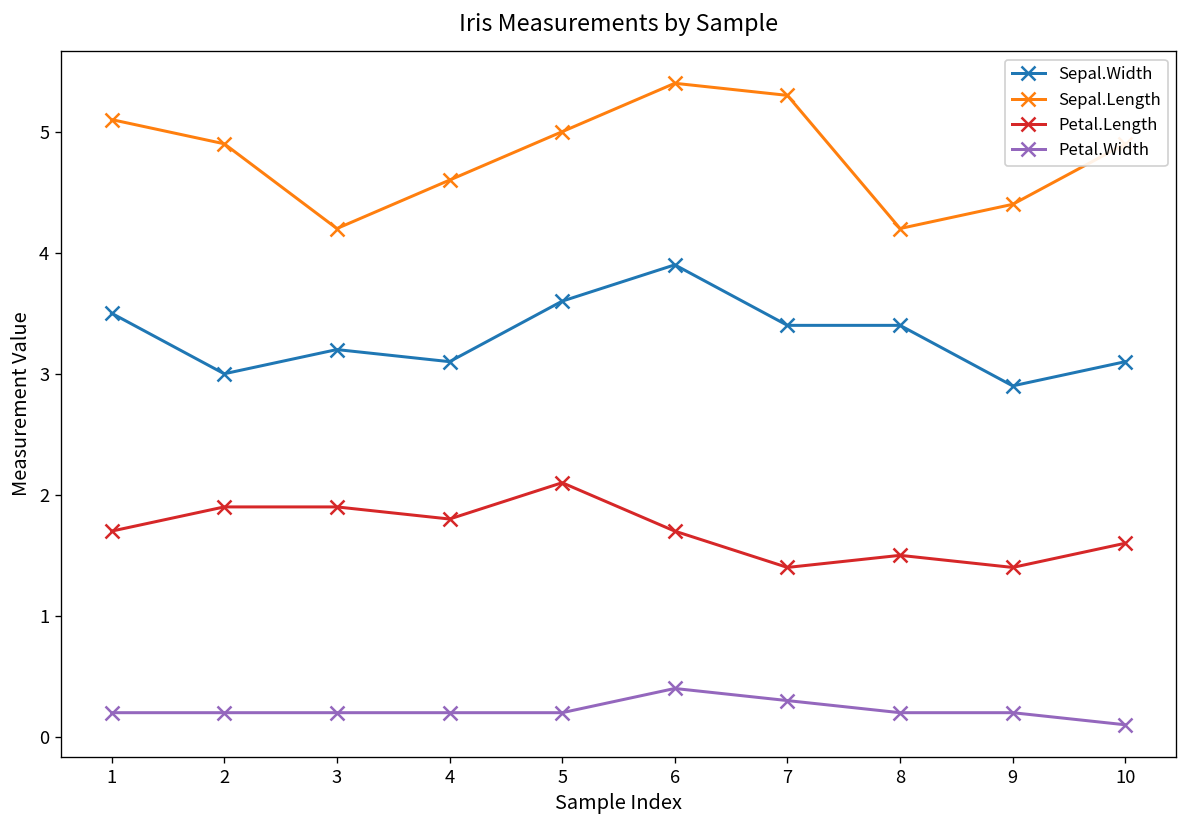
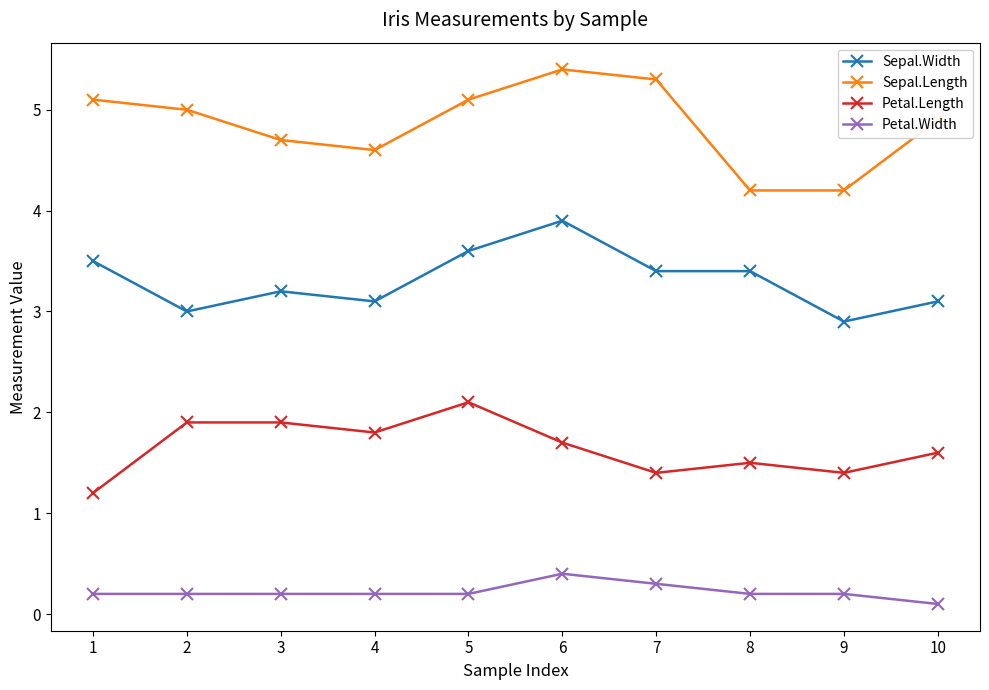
  {
    "Sepal.Width": {
      "1": 3.5,
      "2": 3.0,
      "3": 3.2,
      "4": 3.1,
      "5": 3.6,
      "6": 3.9,
      "7": 3.4,
      "8": 3.4,
      "9": 2.9,
      "10": 3.1
    },
    "Sepal.Length": {
      "1": 5.1,
-     "2": 4.9,
-     "3": 4.2,
+     "2": 5.0,
+     "3": 4.7,
      "4": 4.6,
-     "5": 5.0,
+     "5": 5.1,
      "6": 5.4,
      "7": 5.3,
      "8": 4.2,
-     "9": 4.4
+     "9": 4.2
    },
    "Petal.Length": {
-     "1": 1.7,
+     "1": 1.2,
      "2": 1.9,
      "3": 1.9,
      "4": 1.8,
      "5": 2.1,
      "6": 1.7,
      "7": 1.4,
      "8": 1.5,
      "9": 1.4,
      "10": 1.6
    },
    "Petal.Width": {
      "1": 0.2,
      "2": 0.2,
      "3": 0.2,
      "4": 0.2,
      "5": 0.2,
      "6": 0.4,
      "7": 0.3,
      "8": 0.2,
      "9": 0.2,
      "10": 0.1
    }
  }
